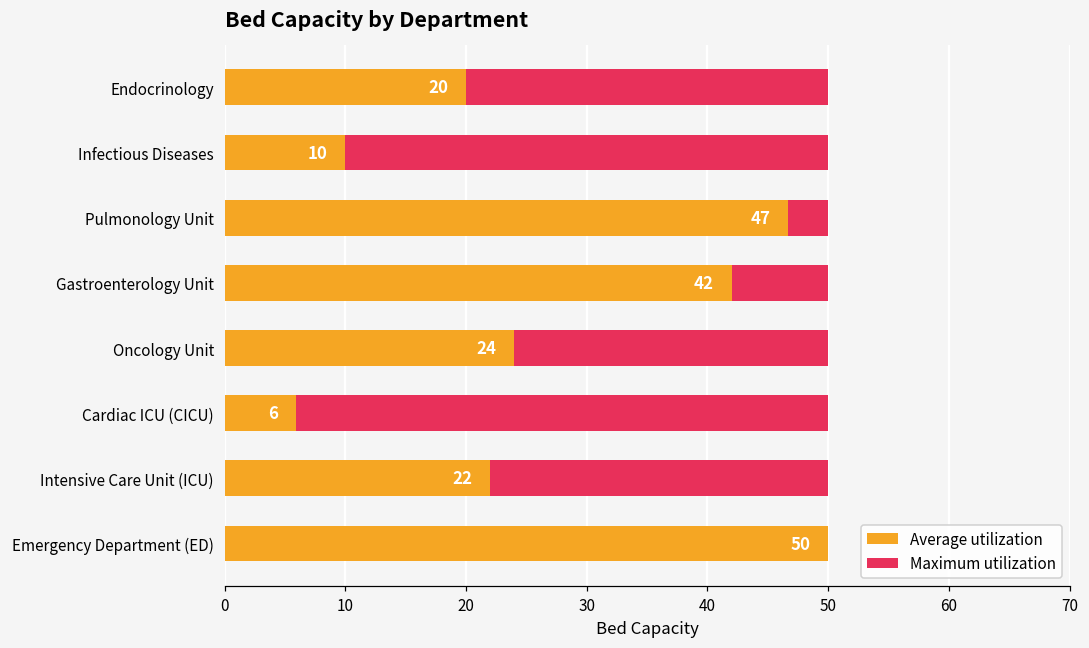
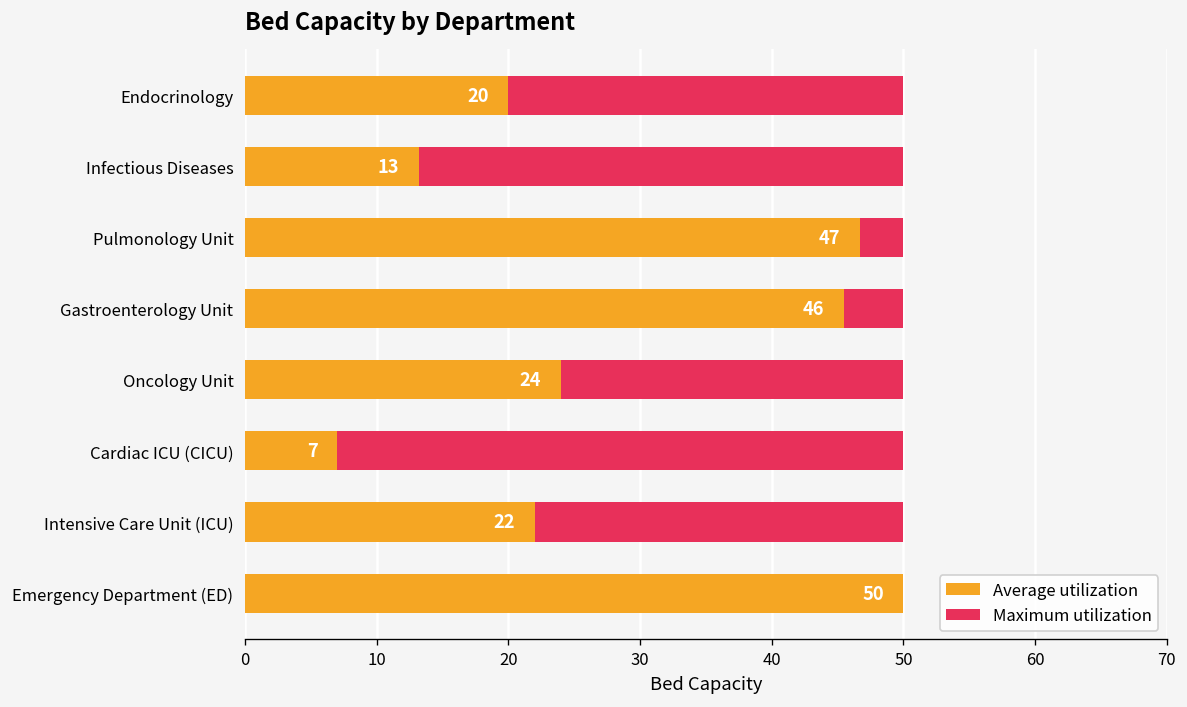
  {
    "Maximum utilization": {
      "Emergency Department (ED)": 50
    },
    "Average utilization": {
-     "Infectious Diseases": 10,
-     "Gastroenterology Unit": 42,
-     "Cardiac ICU (CICU)": 6,
+     "Infectious Diseases": 13,
+     "Gastroenterology Unit": 46,
+     "Cardiac ICU (CICU)": 7,
      "Emergency Department (ED)": 50
    }
  }
